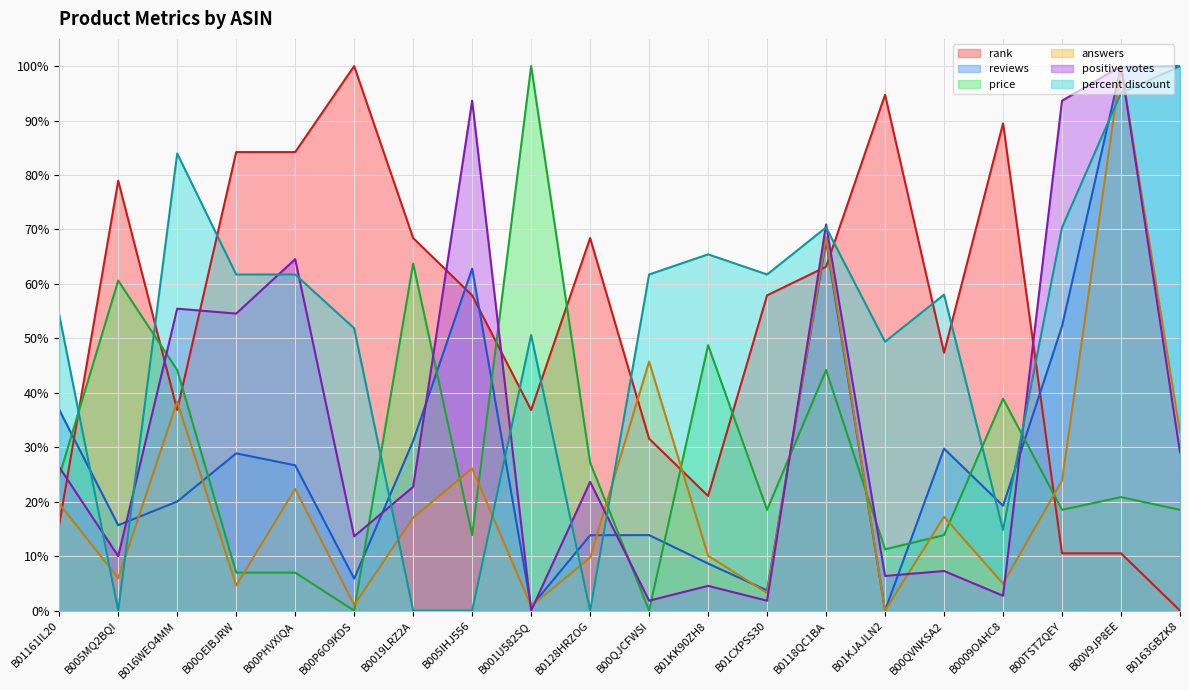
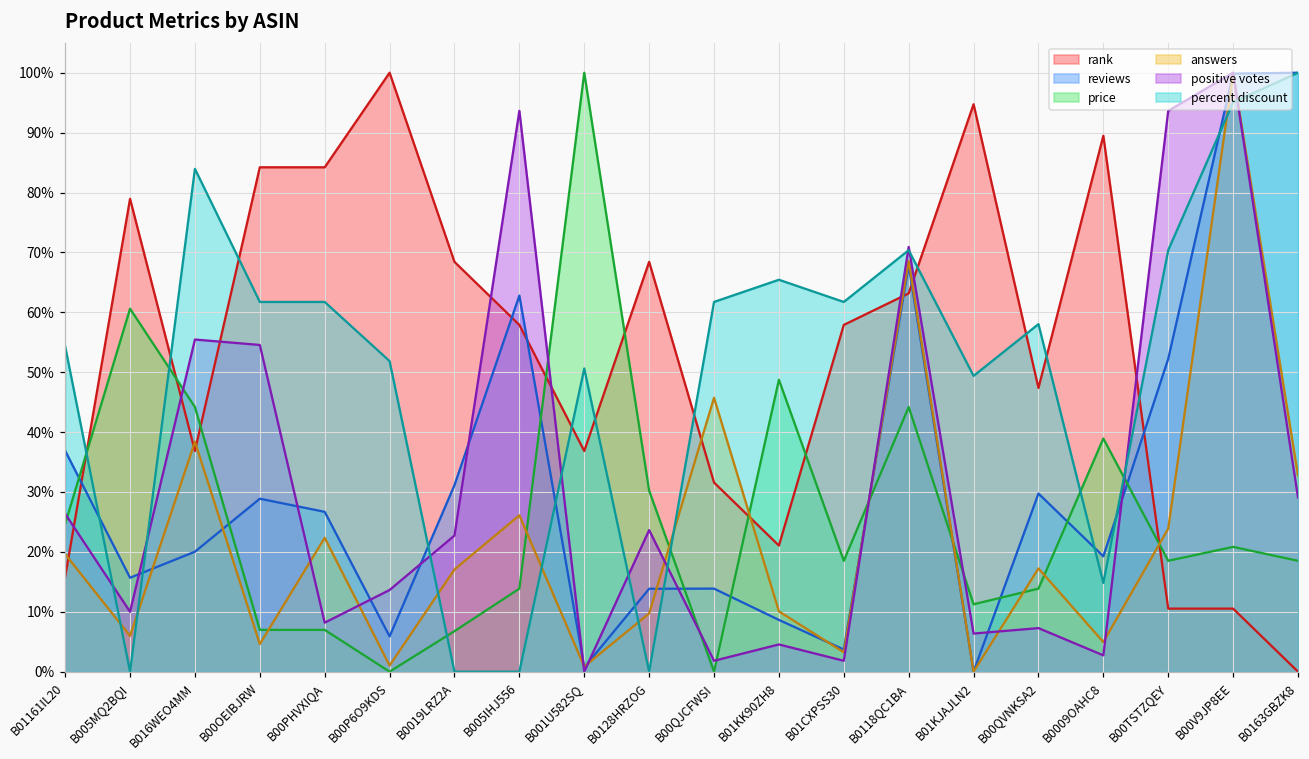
  {
    "rank": {
      "B01161IL20": "16%",
      "B005MQ2BQI": "79%",
      "B016WEO4MM": "37%",
      "B00OEIBJRW": "84%",
      "B00PHVXIQA": "84%",
      "B00P6O9KDS": "100%",
      "B0019LRZ2A": "68%",
      "B005IHJ556": "58%",
      "B001U582SQ": "37%",
      "B0128HRZOG": "68%",
      "B00QJCFWSI": "32%",
      "B01KK90ZH8": "21%",
      "B01CXPSS30": "58%",
      "B0118QC1BA": "63%",
      "B01KJAJLN2": "95%",
      "B00QVNKSA2": "47%",
      "B0009OAHC8": "89%",
      "B00TSTZQEY": "11%",
      "B00V9JP8EE": "11%",
      "B0163GBZK8": "0%"
    },
    "price": {
      "B01161IL20": "25%",
      "B005MQ2BQI": "61%",
      "B016WEO4MM": "44%",
      "B00OEIBJRW": "7%",
      "B00PHVXIQA": "7%",
      "B00P6O9KDS": "0%",
-     "B0019LRZ2A": "64%",
+     "B0019LRZ2A": "7%",
      "B005IHJ556": "14%",
      "B001U582SQ": "100%",
-     "B0128HRZOG": "27%",
+     "B0128HRZOG": "30%",
      "B00QJCFWSI": "0%",
      "B01KK90ZH8": "49%",
      "B01CXPSS30": "19%",
      "B0118QC1BA": "44%",
      "B01KJAJLN2": "11%",
      "B00QVNKSA2": "14%",
      "B0009OAHC8": "39%",
      "B00TSTZQEY": "19%",
      "B00V9JP8EE": "21%",
      "B0163GBZK8": "19%"
    },
    "answers": {
      "B01161IL20": "20%",
      "B005MQ2BQI": "6%",
      "B016WEO4MM": "38%",
      "B00OEIBJRW": "5%",
      "B00PHVXIQA": "22%",
      "B00P6O9KDS": "1%",
      "B0019LRZ2A": "17%",
      "B005IHJ556": "26%",
      "B0128HRZOG": "10%",
      "B00QJCFWSI": "46%",
      "B01KK90ZH8": "10%",
      "B0118QC1BA": "69%",
      "B00QVNKSA2": "17%",
      "B0009OAHC8": "5%",
      "B00TSTZQEY": "24%",
      "B0163GBZK8": "33%"
    },
    "positive votes": {
      "B01161IL20": "26%",
      "B005MQ2BQI": "10%",
      "B016WEO4MM": "55%",
      "B00OEIBJRW": "55%",
-     "B00PHVXIQA": "65%",
+     "B00PHVXIQA": "8%",
      "B00P6O9KDS": "14%",
      "B0019LRZ2A": "23%",
      "B005IHJ556": "94%",
      "B001U582SQ": "0%",
      "B0128HRZOG": "24%",
      "B00QJCFWSI": "2%",
      "B01KK90ZH8": "5%",
      "B01CXPSS30": "2%",
      "B0118QC1BA": "71%",
      "B01KJAJLN2": "6%",
      "B00QVNKSA2": "7%",
      "B0009OAHC8": "3%",
      "B00TSTZQEY": "94%",
      "B0163GBZK8": "29%"
    }
  }
